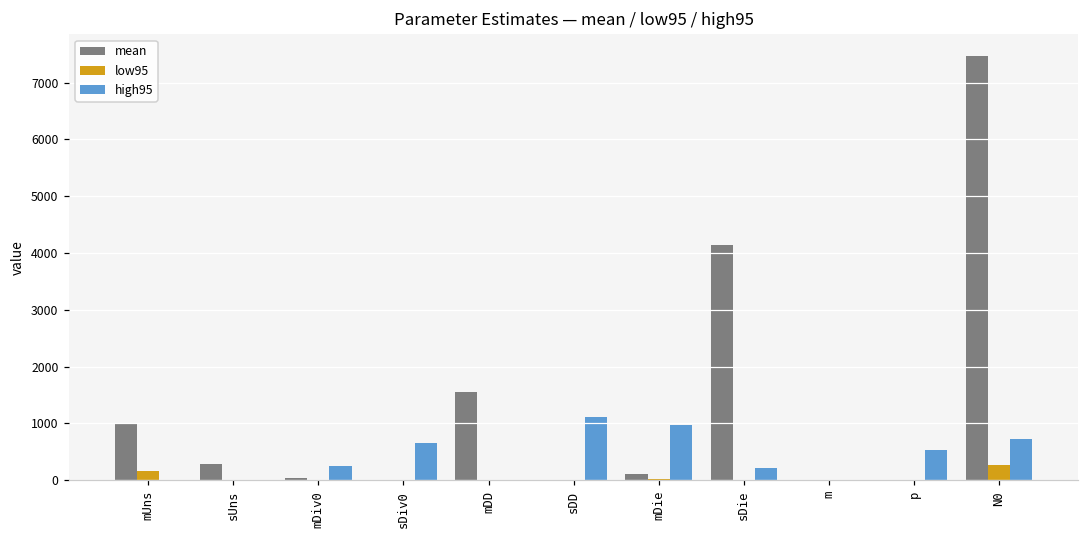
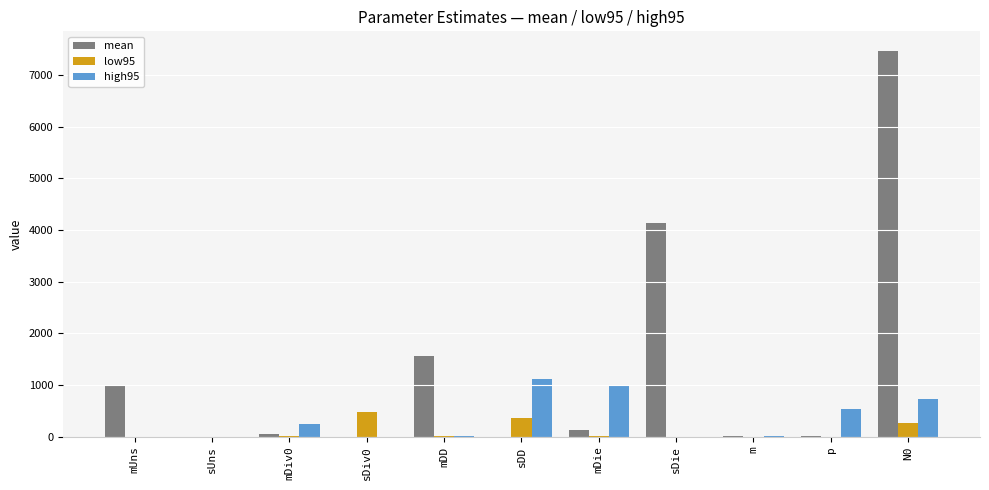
  {
    "mean": {
      "mUns": 1000,
-     "sUns": 300,
+     "sUns": 0,
      "mDD": 1600,
      "mDie": 100,
      "sDie": 4100,
      "N0": 7500
    },
    "low95": {
-     "mUns": 200,
-     "sDiv0": 0,
-     "sDD": 0,
+     "mUns": 0,
+     "sDiv0": 500,
+     "sDD": 400,
      "p": 0,
      "N0": 300
    },
    "high95": {
      "mUns": 0,
      "mDiv0": 200,
-     "sDiv0": 700,
+     "sDiv0": 0,
      "sDD": 1100,
      "mDie": 1000,
-     "sDie": 200,
+     "sDie": 0,
      "p": 500,
      "N0": 700
    }
  }
